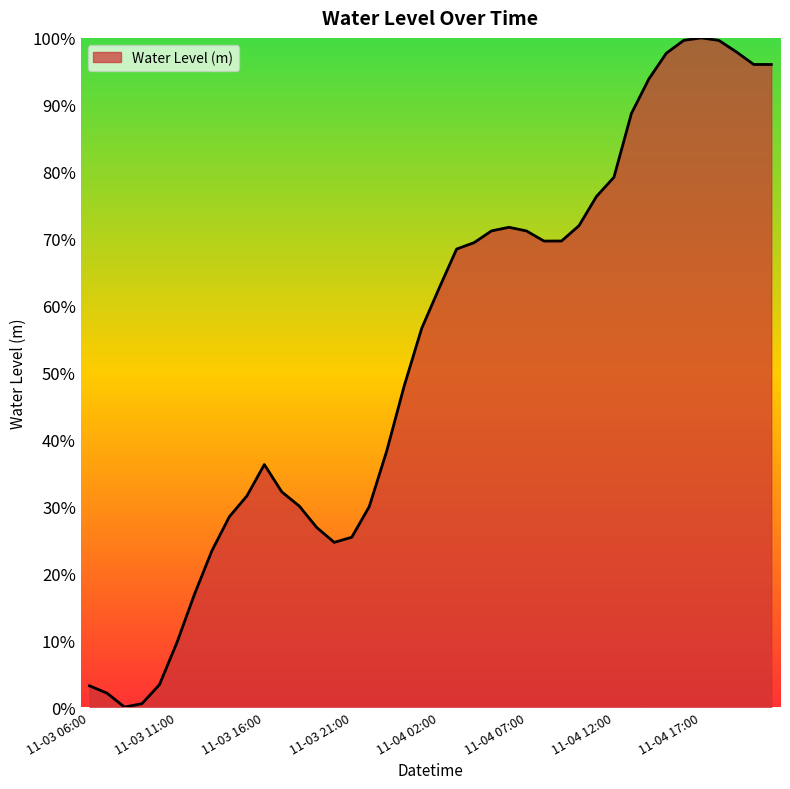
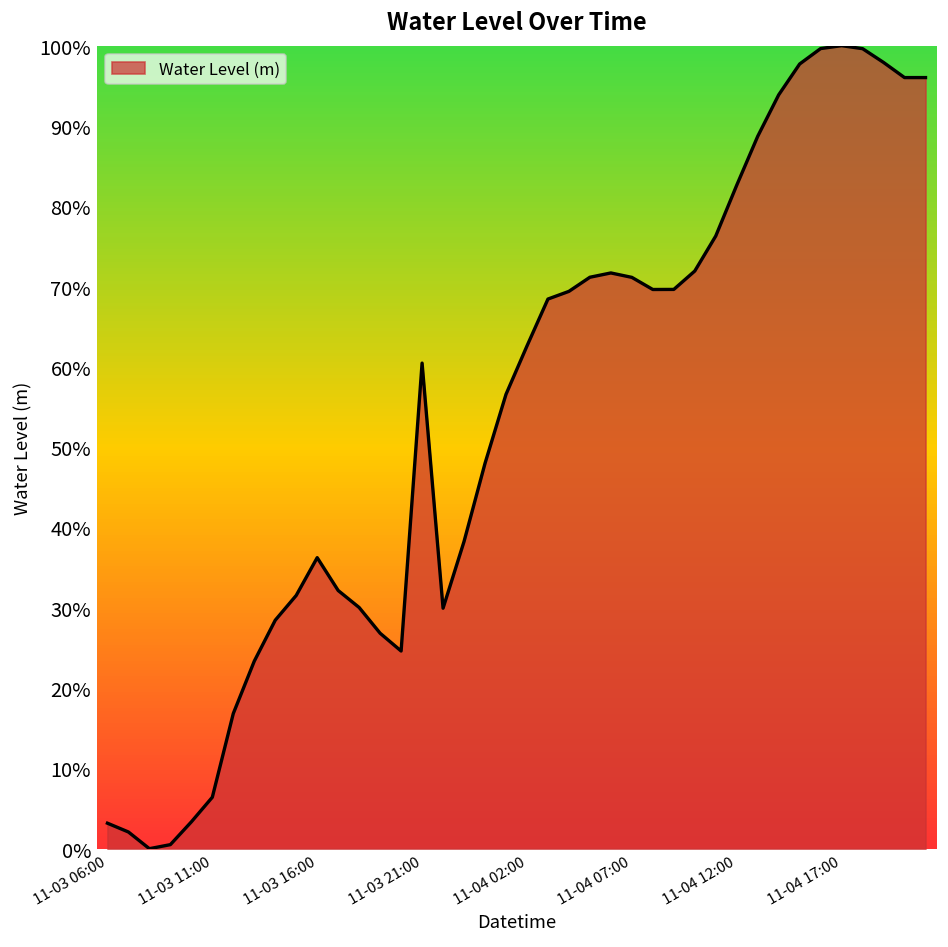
  {
    "11-03 06:00": "3%",
-   "11-03 11:00": "10%",
+   "11-03 11:00": "6%",
    "11-03 16:00": "36%",
-   "11-03 21:00": "25%",
+   "11-03 21:00": "60%",
    "11-04 02:00": "63%",
    "11-04 07:00": "71%",
-   "11-04 12:00": "79%",
+   "11-04 12:00": "83%",
    "11-04 17:00": "100%"
  }
